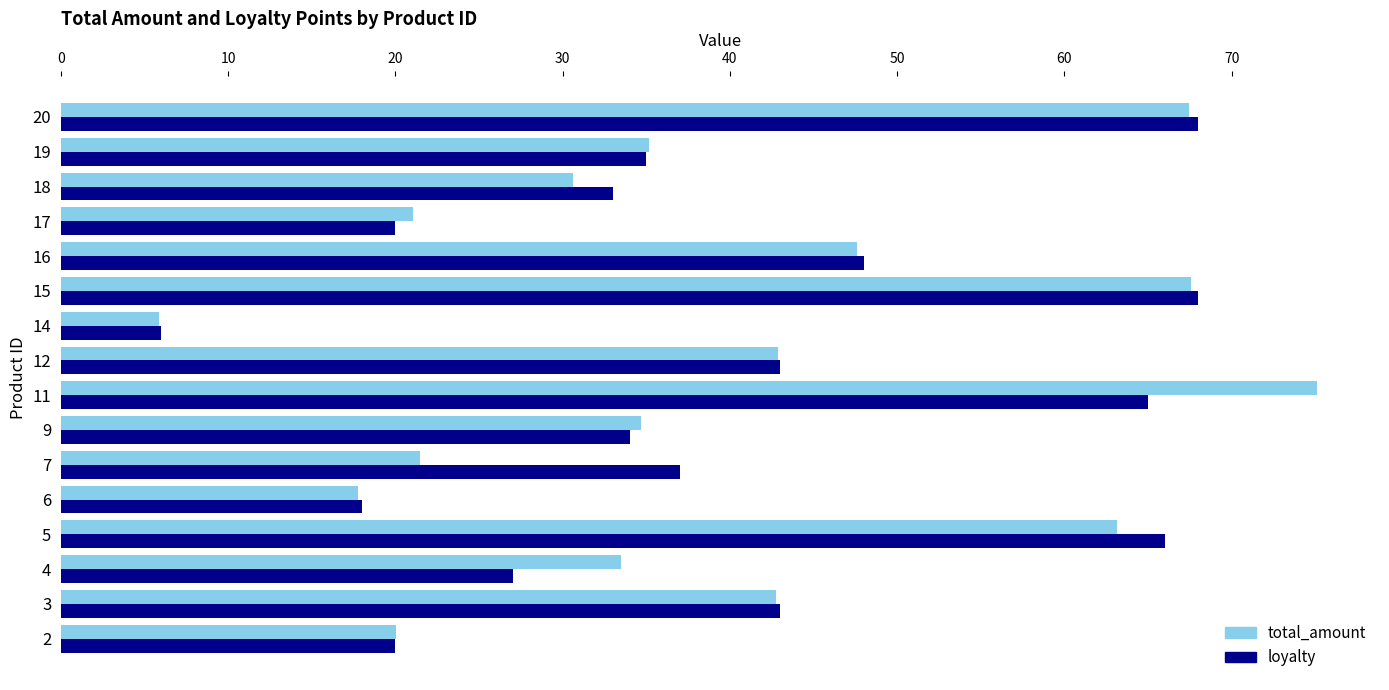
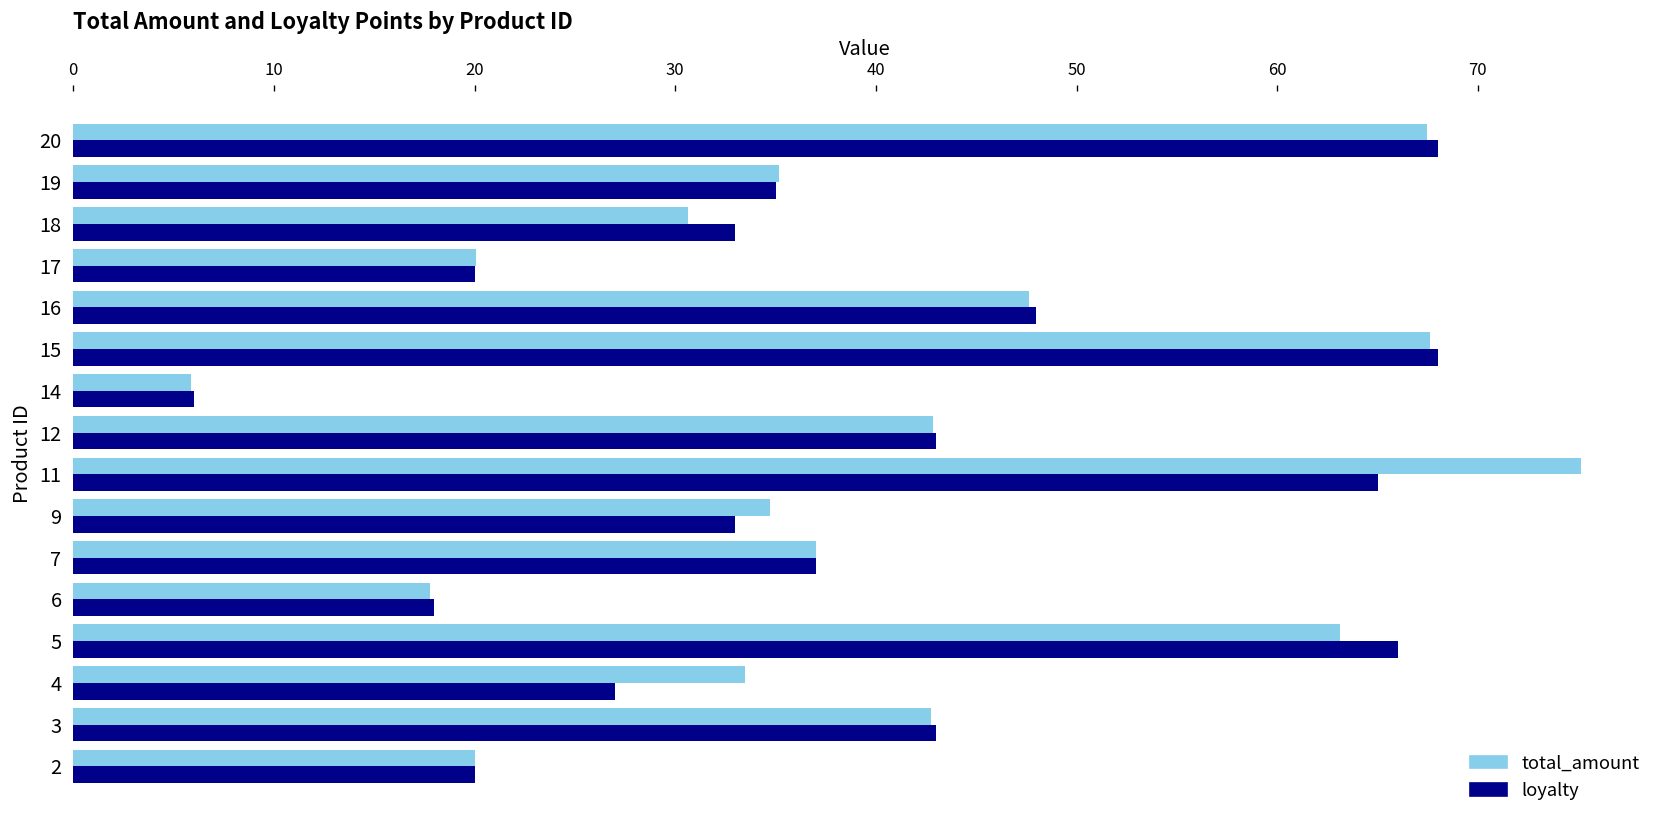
  {
    "total_amount": {
      "20": 67.5,
      "19": 35.2,
      "18": 30.6,
-     "17": 21.1,
+     "17": 20.1,
      "16": 47.6,
      "15": 67.6,
      "14": 5.9,
      "12": 42.9,
      "11": 75.1,
      "9": 34.7,
-     "7": 21.5,
+     "7": 37.0,
      "6": 17.8,
      "5": 63.1,
      "4": 33.5,
      "3": 42.7,
      "2": 20.0
    },
    "loyalty": {
      "20": 68,
      "19": 35,
      "18": 33,
      "17": 20,
      "16": 48,
      "15": 68,
      "14": 6,
      "12": 43,
      "11": 65,
-     "9": 34,
+     "9": 33,
      "7": 37,
      "6": 18,
      "5": 66,
      "4": 27,
      "3": 43,
      "2": 20
    }
  }
